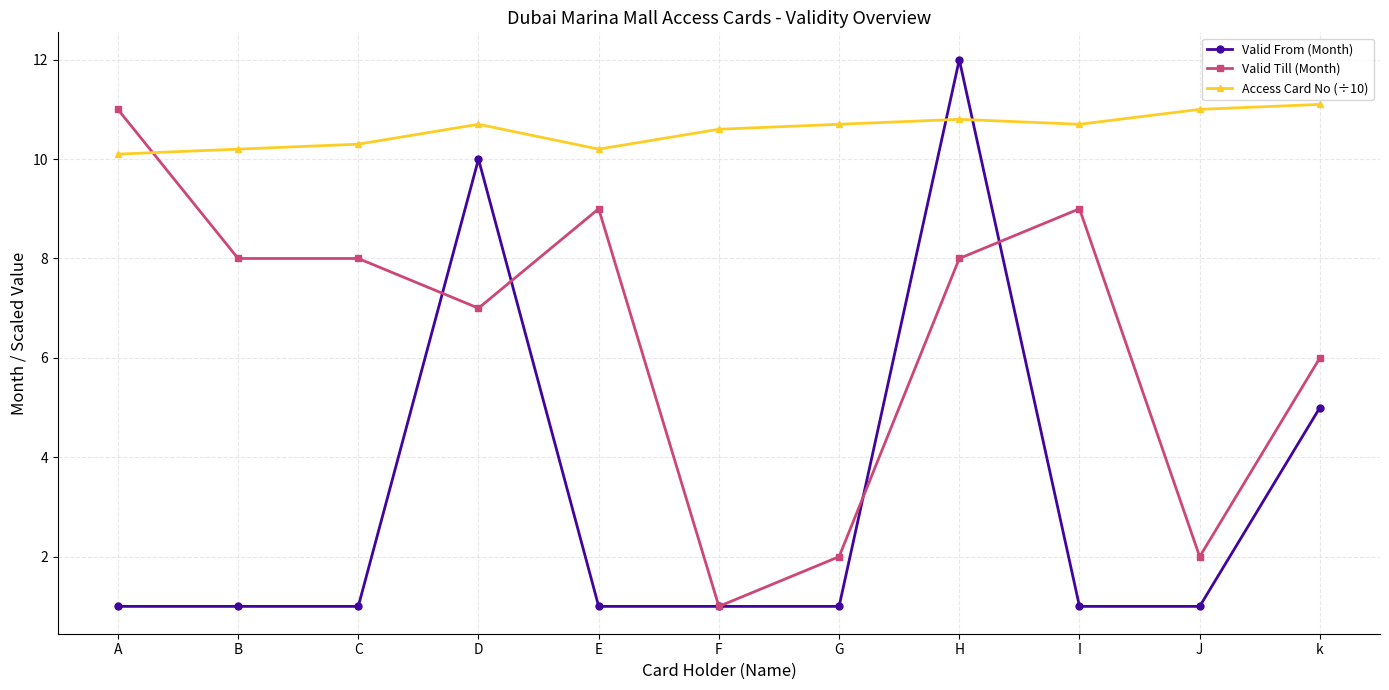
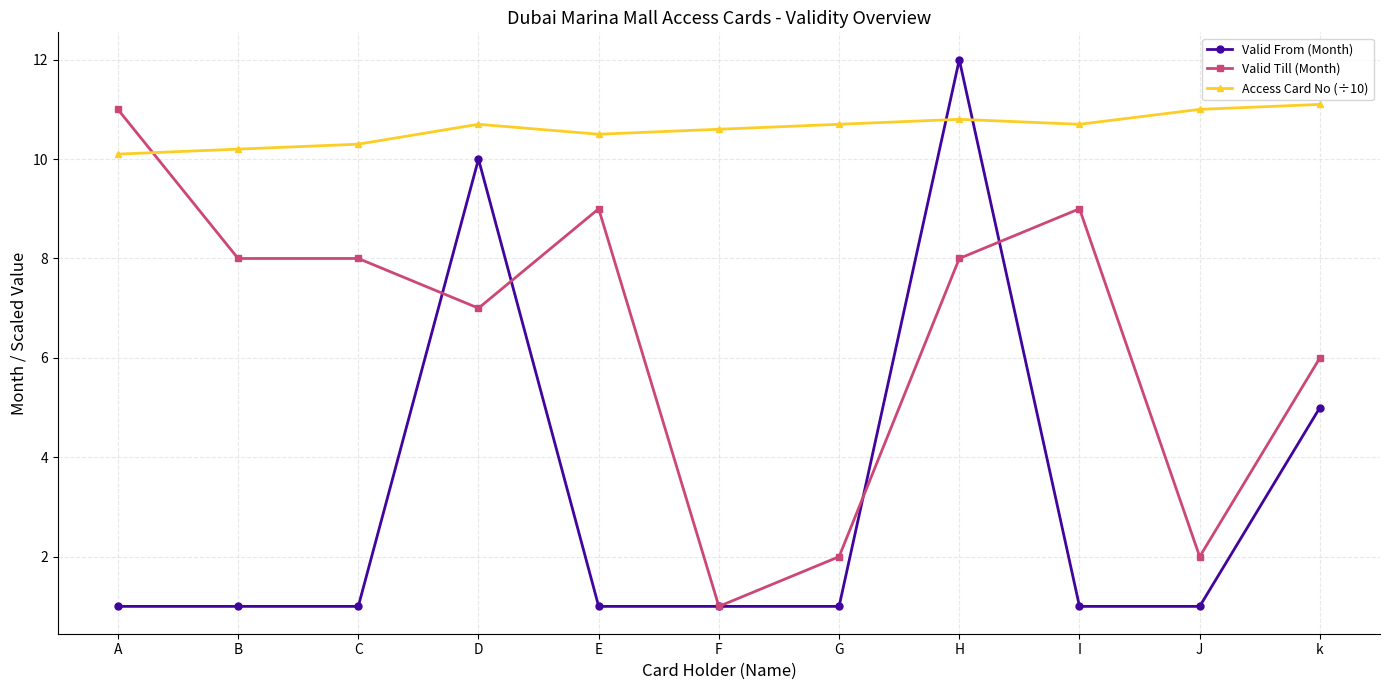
  {
    "Valid From (Month)": {
      "A": 1.0,
      "B": 1.0,
      "C": 1.0,
      "D": 10.0,
      "E": 1.0,
      "G": 1.0,
      "H": 12.0,
      "I": 1.0,
      "J": 1.0,
      "k": 5.0
    },
    "Valid Till (Month)": {
      "A": 11.0,
      "B": 8.0,
      "C": 8.0,
      "D": 7.0,
      "E": 9.0,
      "G": 2.0,
      "H": 8.0,
      "I": 9.0,
      "J": 2.0,
      "k": 6.0
    },
    "Access Card No (÷10)": {
      "A": 10.1,
      "B": 10.2,
      "C": 10.3,
      "D": 10.7,
-     "E": 10.2,
+     "E": 10.5,
      "F": 10.6,
      "G": 10.7,
      "H": 10.8,
      "I": 10.7,
      "J": 11.0,
      "k": 11.1
    }
  }
